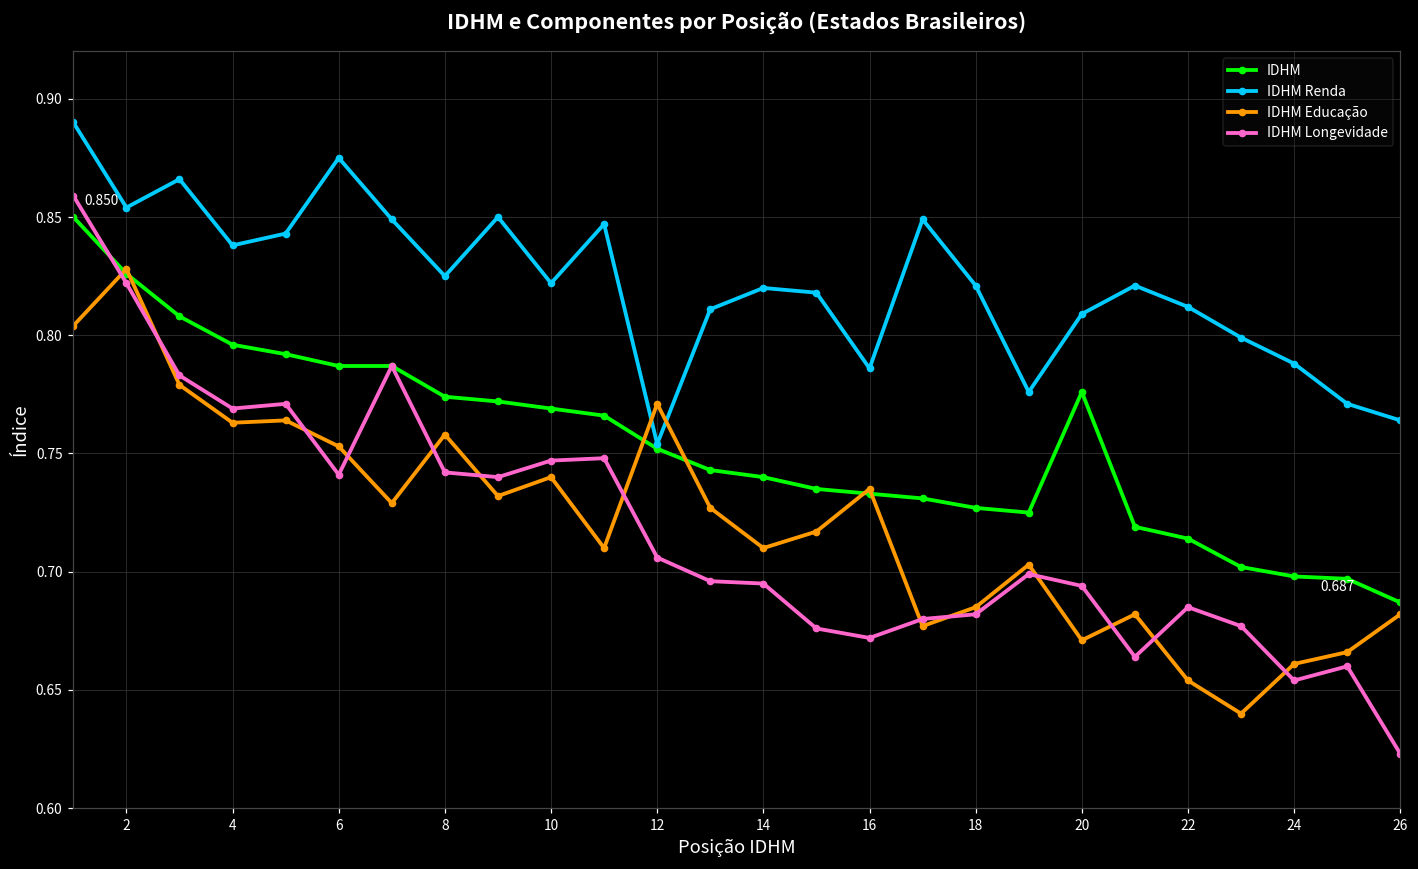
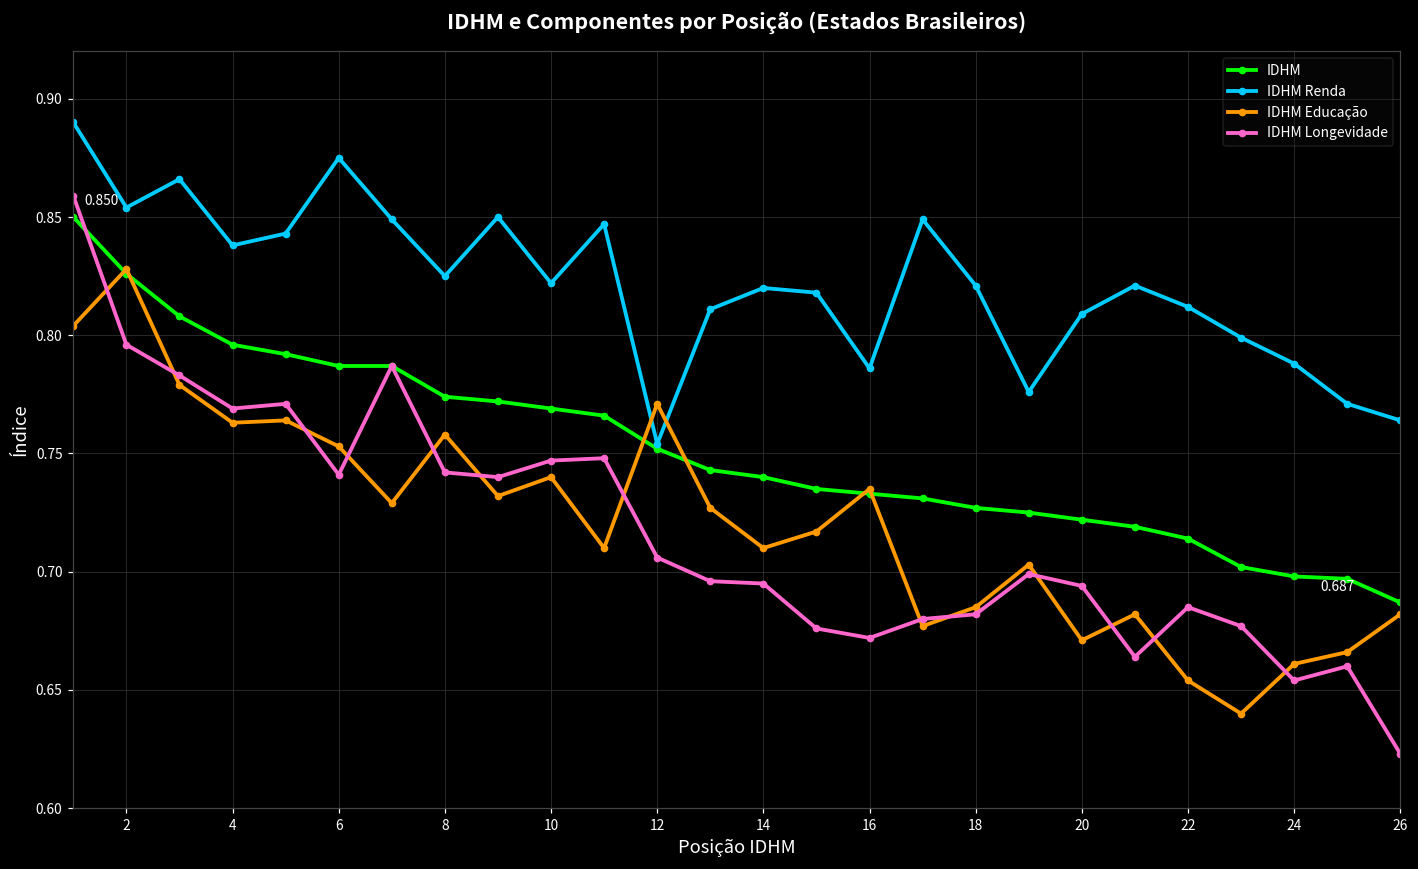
  {
    "IDHM": {
      "2": 0.826,
      "4": 0.796,
      "6": 0.787,
      "8": 0.774,
      "10": 0.769,
      "12": 0.752,
      "14": 0.740,
      "16": 0.733,
      "18": 0.727,
-     "20": 0.776,
+     "20": 0.722,
      "22": 0.714,
      "24": 0.698,
      "26": 0.687
    },
    "IDHM Renda": {
      "4": 0.838,
      "6": 0.875,
      "8": 0.825,
      "10": 0.822,
      "12": 0.754,
      "14": 0.820,
      "16": 0.786,
      "18": 0.821,
      "20": 0.809,
      "22": 0.812,
      "24": 0.788,
      "26": 0.764
    },
    "IDHM Educação": {
      "2": 0.828,
      "4": 0.763,
      "6": 0.753,
      "8": 0.758,
      "10": 0.740,
      "12": 0.771,
      "14": 0.710,
      "16": 0.735,
      "18": 0.685,
      "20": 0.671,
      "22": 0.654,
      "24": 0.661,
      "26": 0.682
    },
    "IDHM Longevidade": {
-     "2": 0.822,
+     "2": 0.796,
      "4": 0.769,
      "6": 0.741,
      "8": 0.742,
      "10": 0.747,
      "12": 0.706,
      "14": 0.695,
      "16": 0.672,
      "18": 0.682,
      "20": 0.694,
      "22": 0.685,
      "24": 0.654,
      "26": 0.623
    }
  }
